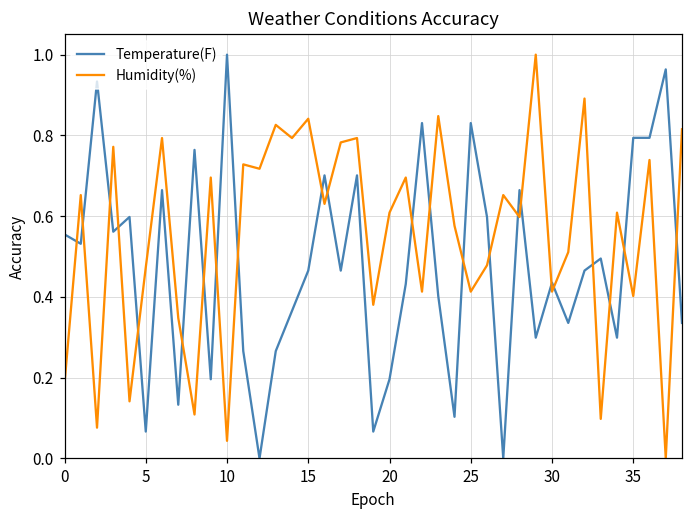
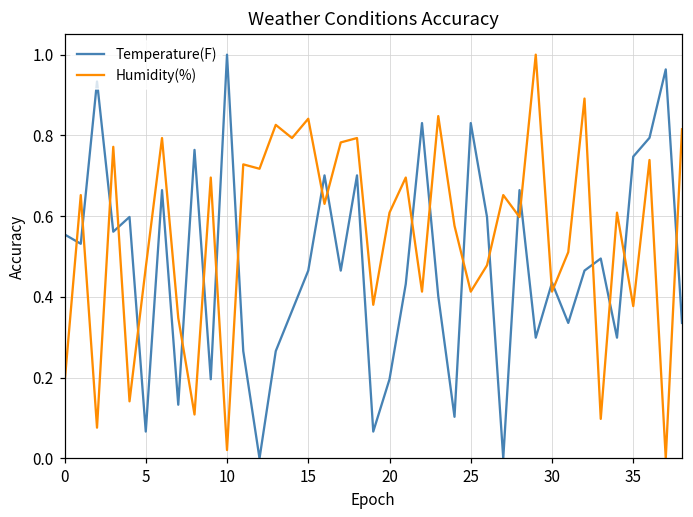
  {
    "Temperature(F)": {
      "0": 0.55,
      "5": 0.07,
      "10": 1.00,
      "15": 0.47,
      "20": 0.20,
      "25": 0.83,
      "30": 0.44,
-     "35": 0.79
+     "35": 0.75
    },
    "Humidity(%)": {
      "0": 0.18,
      "5": 0.47,
-     "10": 0.04,
+     "10": 0.02,
      "15": 0.84,
      "20": 0.61,
      "25": 0.41,
      "30": 0.41,
-     "35": 0.40
+     "35": 0.38
    }
  }
